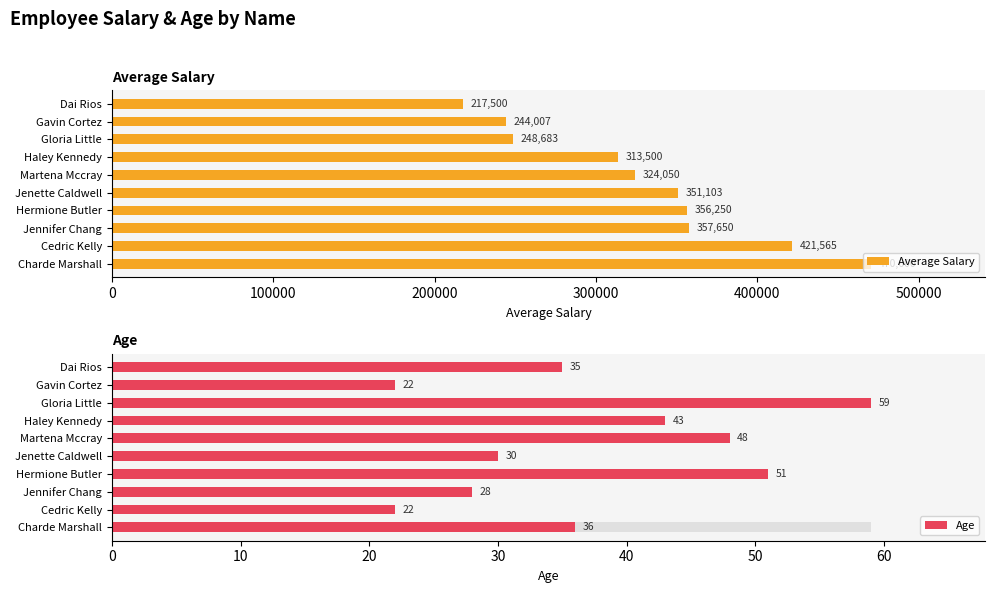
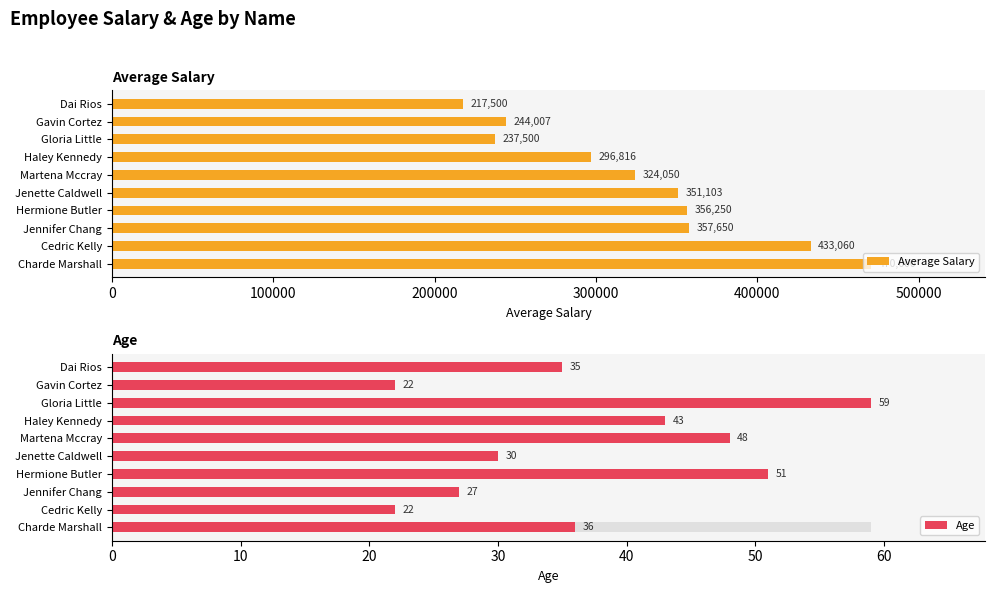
  {
    "Average Salary": {
      "Average Salary": {
        "Dai Rios": "217,500",
        "Gavin Cortez": "244,007",
-       "Gloria Little": "248,683",
-       "Haley Kennedy": "313,500",
+       "Gloria Little": "237,500",
+       "Haley Kennedy": "296,816",
        "Martena Mccray": "324,050",
        "Jenette Caldwell": "351,103",
        "Hermione Butler": "356,250",
        "Jennifer Chang": "357,650",
-       "Cedric Kelly": "421,565"
+       "Cedric Kelly": "433,060"
      }
    },
    "Age": {
      "Age": {
        "Dai Rios": "35",
        "Gavin Cortez": "22",
        "Gloria Little": "59",
        "Haley Kennedy": "43",
        "Martena Mccray": "48",
        "Jenette Caldwell": "30",
        "Hermione Butler": "51",
-       "Jennifer Chang": "28",
+       "Jennifer Chang": "27",
        "Cedric Kelly": "22"
      }
    }
  }
